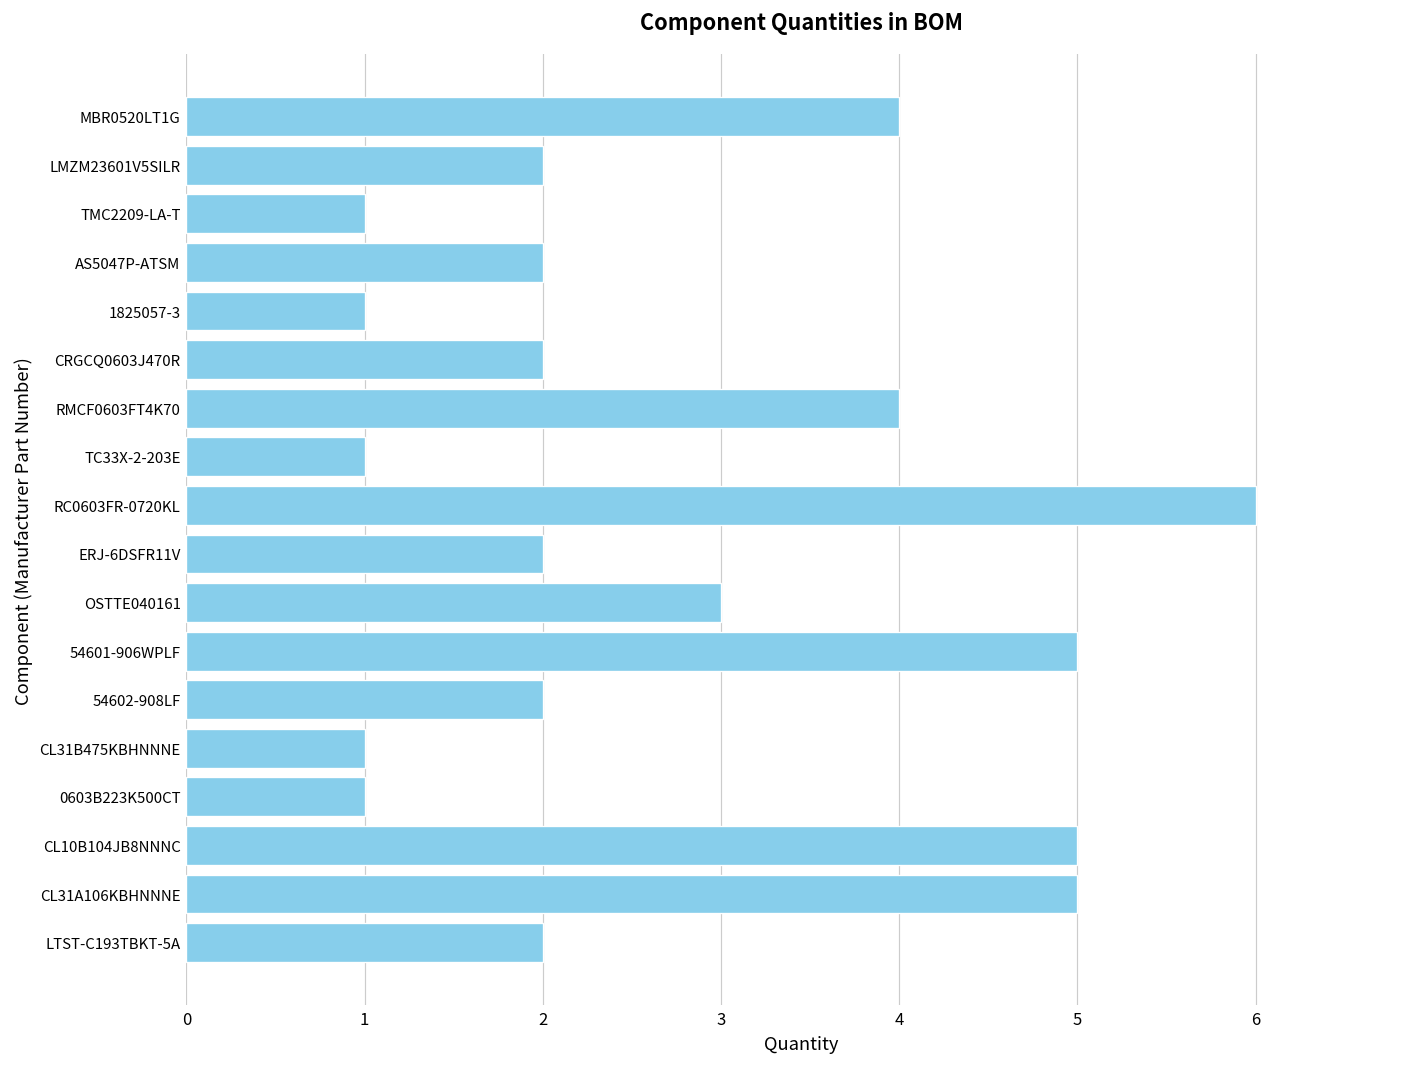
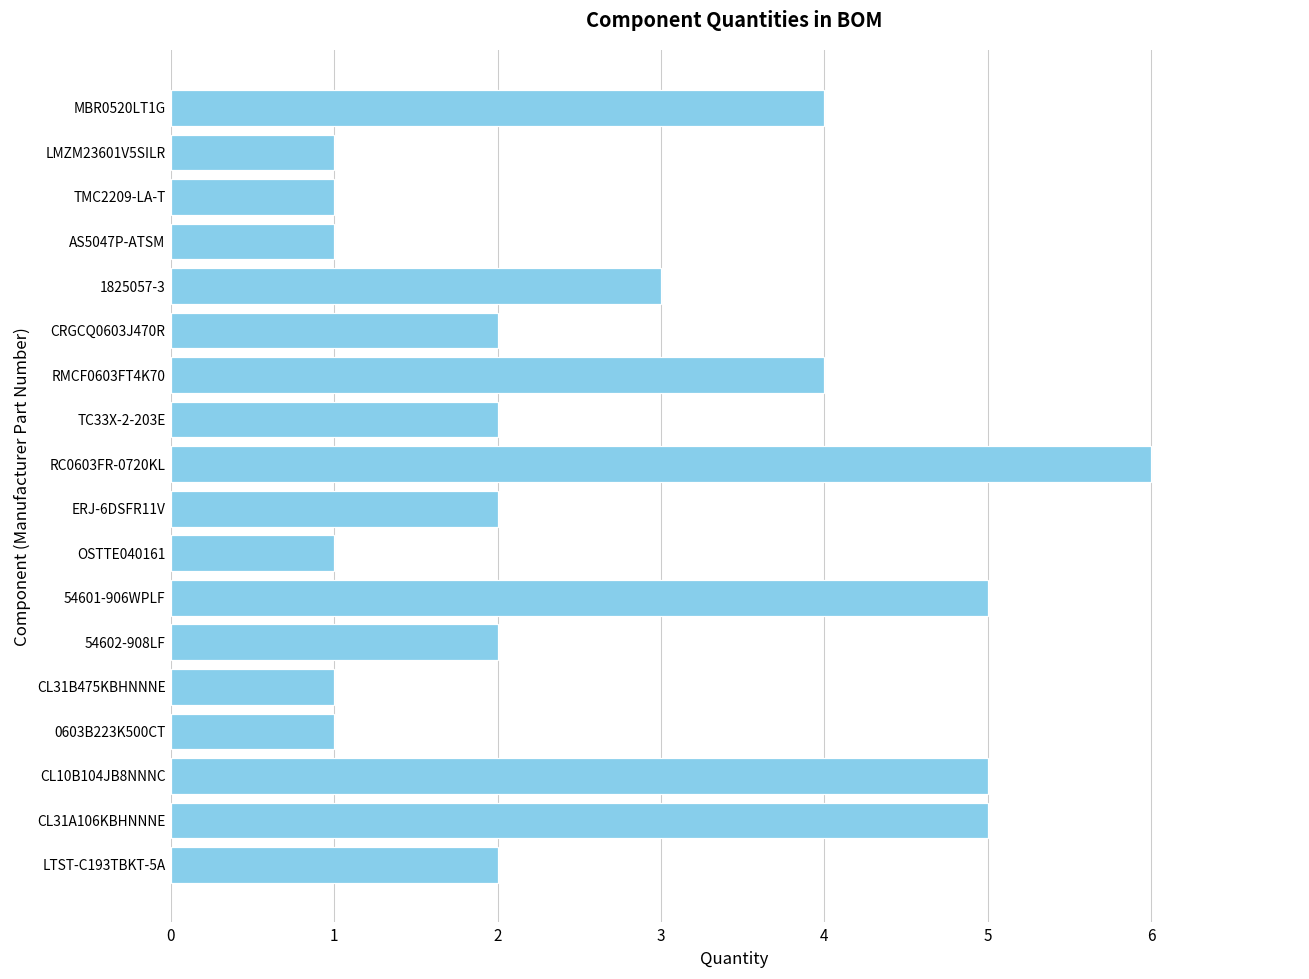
  {
    "MBR0520LT1G": 4,
-   "LMZM23601V5SILR": 2,
+   "LMZM23601V5SILR": 1,
    "TMC2209-LA-T": 1,
-   "AS5047P-ATSM": 2,
-   "1825057-3": 1,
+   "AS5047P-ATSM": 1,
+   "1825057-3": 3,
    "CRGCQ0603J470R": 2,
    "RMCF0603FT4K70": 4,
-   "TC33X-2-203E": 1,
+   "TC33X-2-203E": 2,
    "RC0603FR-0720KL": 6,
    "ERJ-6DSFR11V": 2,
-   "OSTTE040161": 3,
+   "OSTTE040161": 1,
    "54601-906WPLF": 5,
    "54602-908LF": 2,
    "CL31B475KBHNNNE": 1,
    "0603B223K500CT": 1,
    "CL10B104JB8NNNC": 5,
    "CL31A106KBHNNNE": 5,
    "LTST-C193TBKT-5A": 2
  }
